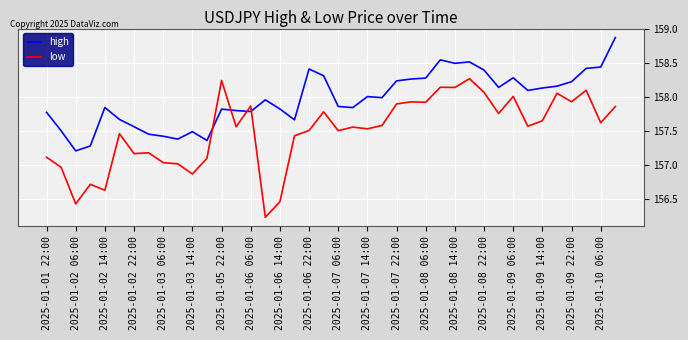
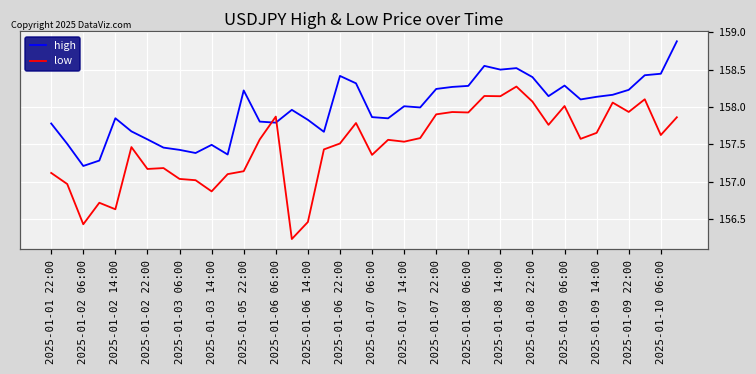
  {
    "high": {
      "2025-01-01 22:00": 157.8,
      "2025-01-02 06:00": 157.2,
      "2025-01-02 14:00": 157.9,
      "2025-01-02 22:00": 157.6,
      "2025-01-03 06:00": 157.4,
      "2025-01-03 14:00": 157.5,
-     "2025-01-05 22:00": 157.8,
+     "2025-01-05 22:00": 158.2,
      "2025-01-06 06:00": 157.8,
      "2025-01-06 14:00": 157.8,
      "2025-01-06 22:00": 158.4,
      "2025-01-07 06:00": 157.9,
      "2025-01-07 14:00": 158.0,
      "2025-01-07 22:00": 158.2,
      "2025-01-08 06:00": 158.3,
      "2025-01-08 14:00": 158.5,
      "2025-01-08 22:00": 158.4,
      "2025-01-09 06:00": 158.3,
      "2025-01-09 14:00": 158.1,
      "2025-01-09 22:00": 158.2,
      "2025-01-10 06:00": 158.4
    },
    "low": {
      "2025-01-01 22:00": 157.1,
      "2025-01-02 06:00": 156.4,
      "2025-01-02 14:00": 156.6,
      "2025-01-02 22:00": 157.2,
      "2025-01-03 06:00": 157.0,
      "2025-01-03 14:00": 156.9,
-     "2025-01-05 22:00": 158.2,
+     "2025-01-05 22:00": 157.1,
      "2025-01-06 06:00": 157.9,
      "2025-01-06 14:00": 156.5,
      "2025-01-06 22:00": 157.5,
-     "2025-01-07 06:00": 157.5,
+     "2025-01-07 06:00": 157.4,
      "2025-01-07 14:00": 157.5,
      "2025-01-07 22:00": 157.9,
      "2025-01-08 06:00": 157.9,
      "2025-01-08 14:00": 158.1,
      "2025-01-08 22:00": 158.1,
      "2025-01-09 06:00": 158.0,
      "2025-01-09 14:00": 157.7,
      "2025-01-09 22:00": 157.9,
      "2025-01-10 06:00": 157.6
    }
  }
